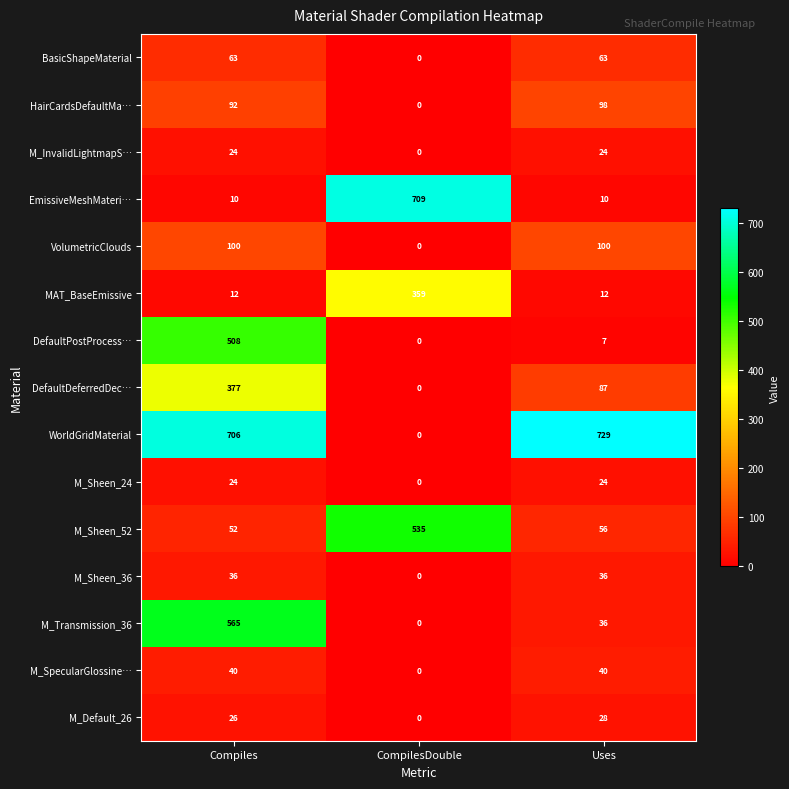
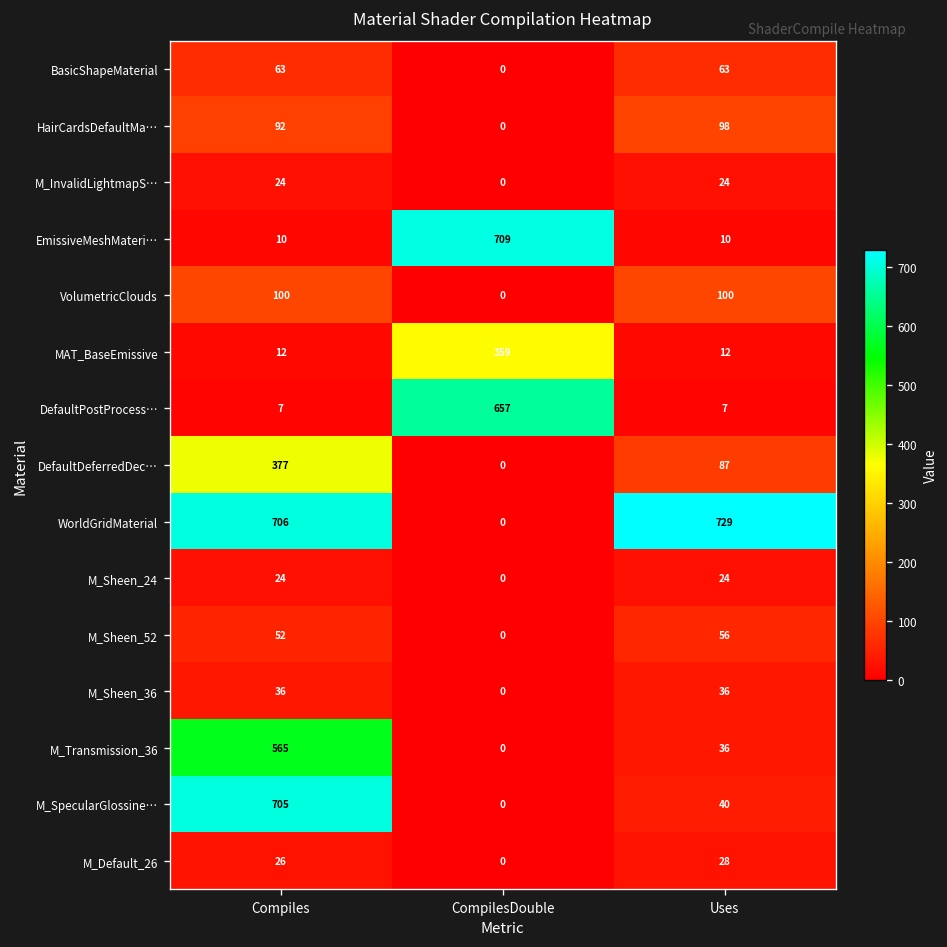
  {
    "BasicShapeMaterial": {
      "Compiles": 63,
      "CompilesDouble": 0,
      "Uses": 63
    },
    "HairCardsDefaultMa…": {
      "Compiles": 92,
      "CompilesDouble": 0,
      "Uses": 98
    },
    "M_InvalidLightmapS…": {
      "Compiles": 24,
      "CompilesDouble": 0,
      "Uses": 24
    },
    "EmissiveMeshMateri…": {
      "Compiles": 10,
      "CompilesDouble": 709,
      "Uses": 10
    },
    "VolumetricClouds": {
      "Compiles": 100,
      "CompilesDouble": 0,
      "Uses": 100
    },
    "MAT_BaseEmissive": {
      "Compiles": 12,
      "CompilesDouble": 359,
      "Uses": 12
    },
    "DefaultPostProcess…": {
-     "Compiles": 508,
-     "CompilesDouble": 0,
+     "Compiles": 7,
+     "CompilesDouble": 657,
      "Uses": 7
    },
    "DefaultDeferredDec…": {
      "Compiles": 377,
      "CompilesDouble": 0,
      "Uses": 87
    },
    "WorldGridMaterial": {
      "Compiles": 706,
      "CompilesDouble": 0,
      "Uses": 729
    },
    "M_Sheen_24": {
      "Compiles": 24,
      "CompilesDouble": 0,
      "Uses": 24
    },
    "M_Sheen_52": {
      "Compiles": 52,
-     "CompilesDouble": 535,
+     "CompilesDouble": 0,
      "Uses": 56
    },
    "M_Sheen_36": {
      "Compiles": 36,
      "CompilesDouble": 0,
      "Uses": 36
    },
    "M_Transmission_36": {
      "Compiles": 565,
      "CompilesDouble": 0,
      "Uses": 36
    },
    "M_SpecularGlossine…": {
-     "Compiles": 40,
+     "Compiles": 705,
      "CompilesDouble": 0,
      "Uses": 40
    },
    "M_Default_26": {
      "Compiles": 26,
      "CompilesDouble": 0,
      "Uses": 28
    }
  }
